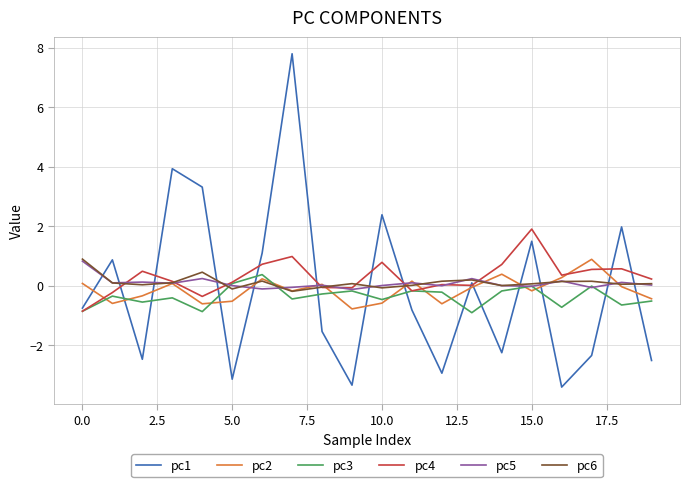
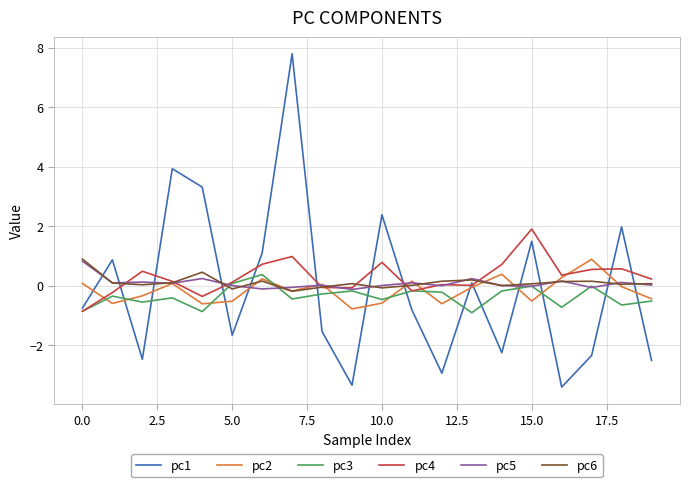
  {
    "pc1": {
      "0.0": -0.8,
-     "5.0": -3.1,
+     "5.0": -1.7,
      "10.0": 2.4,
      "15.0": 1.5
    },
    "pc2": {
      "0.0": 0.1,
      "5.0": -0.5,
      "10.0": -0.6,
-     "15.0": -0.2
+     "15.0": -0.5
    },
    "pc3": {
      "10.0": -0.5
    },
    "pc4": {
      "10.0": 0.8,
      "15.0": 1.9
    },
    "pc6": {
      "5.0": -0.1
    }
  }
